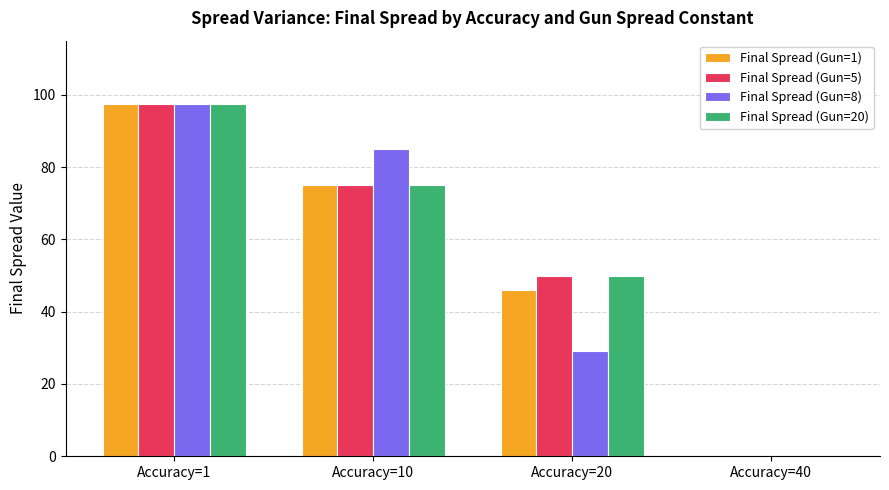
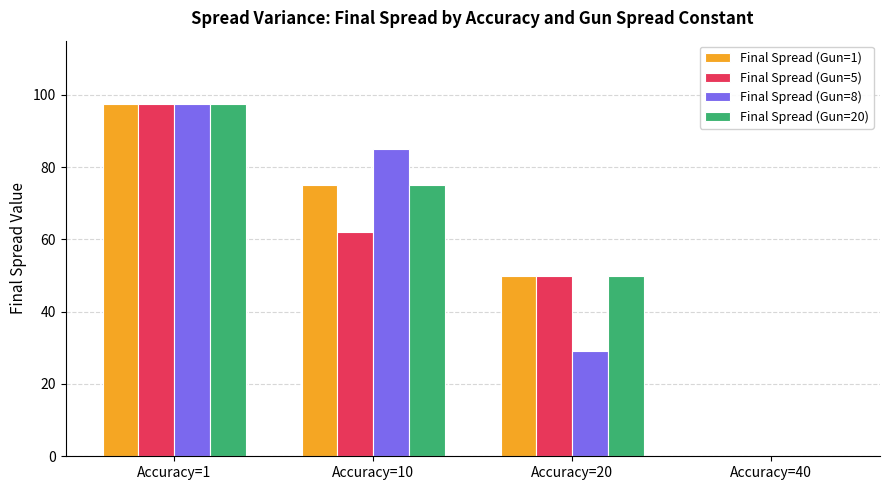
  {
    "Final Spread (Gun=1)": {
      "Accuracy=1": 98,
      "Accuracy=10": 75,
-     "Accuracy=20": 46,
+     "Accuracy=20": 50,
      "Accuracy=40": 0
    },
    "Final Spread (Gun=5)": {
      "Accuracy=1": 98,
-     "Accuracy=10": 75,
+     "Accuracy=10": 62,
      "Accuracy=20": 50,
      "Accuracy=40": 0
    },
    "Final Spread (Gun=8)": {
      "Accuracy=1": 98,
      "Accuracy=10": 85,
      "Accuracy=20": 29,
      "Accuracy=40": 0
    },
    "Final Spread (Gun=20)": {
      "Accuracy=1": 98,
      "Accuracy=10": 75,
      "Accuracy=20": 50,
      "Accuracy=40": 0
    }
  }
